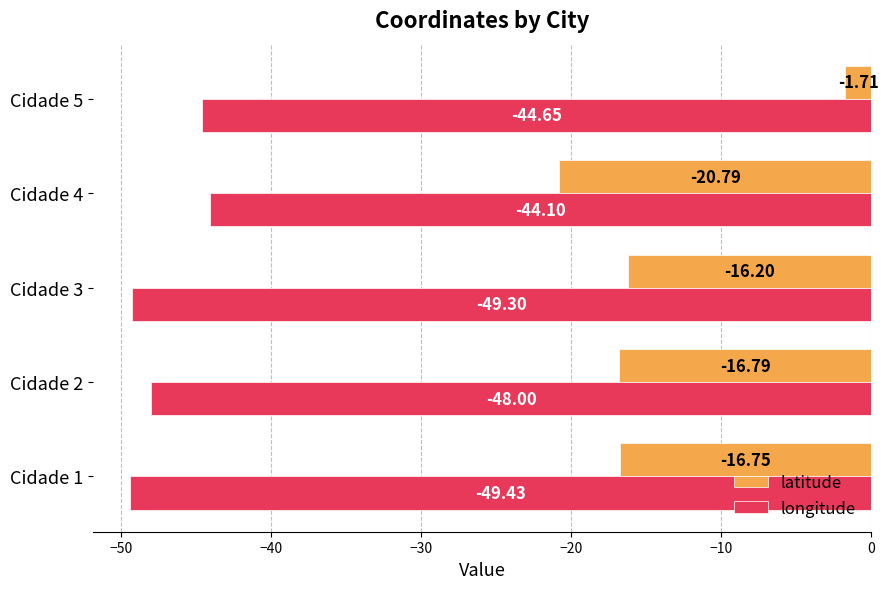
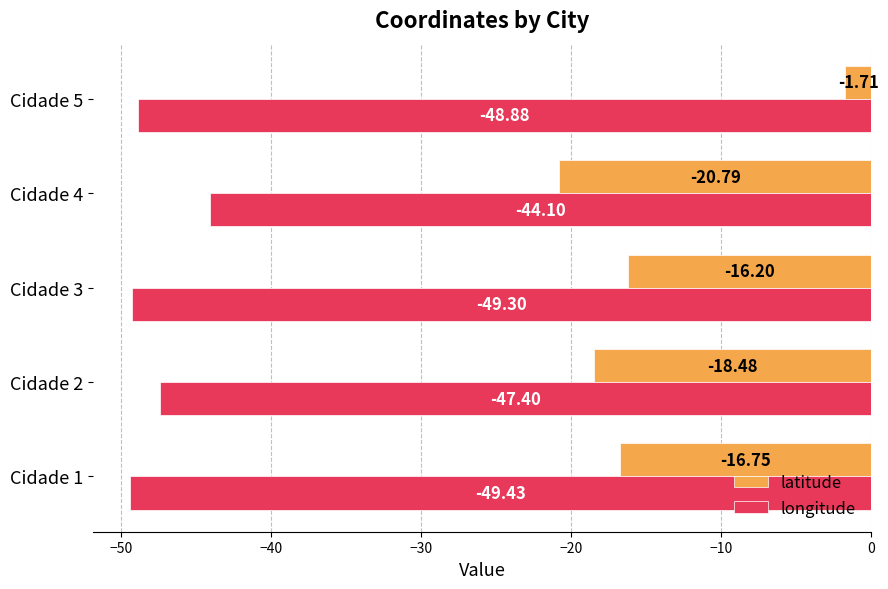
  {
    "latitude": {
      "Cidade 5": -1.71,
      "Cidade 4": -20.79,
      "Cidade 3": -16.20,
-     "Cidade 2": -16.79,
+     "Cidade 2": -18.48,
      "Cidade 1": -16.75
    },
    "longitude": {
-     "Cidade 5": -44.65,
+     "Cidade 5": -48.88,
      "Cidade 4": -44.10,
      "Cidade 3": -49.30,
-     "Cidade 2": -48.00,
+     "Cidade 2": -47.40,
      "Cidade 1": -49.43
    }
  }
